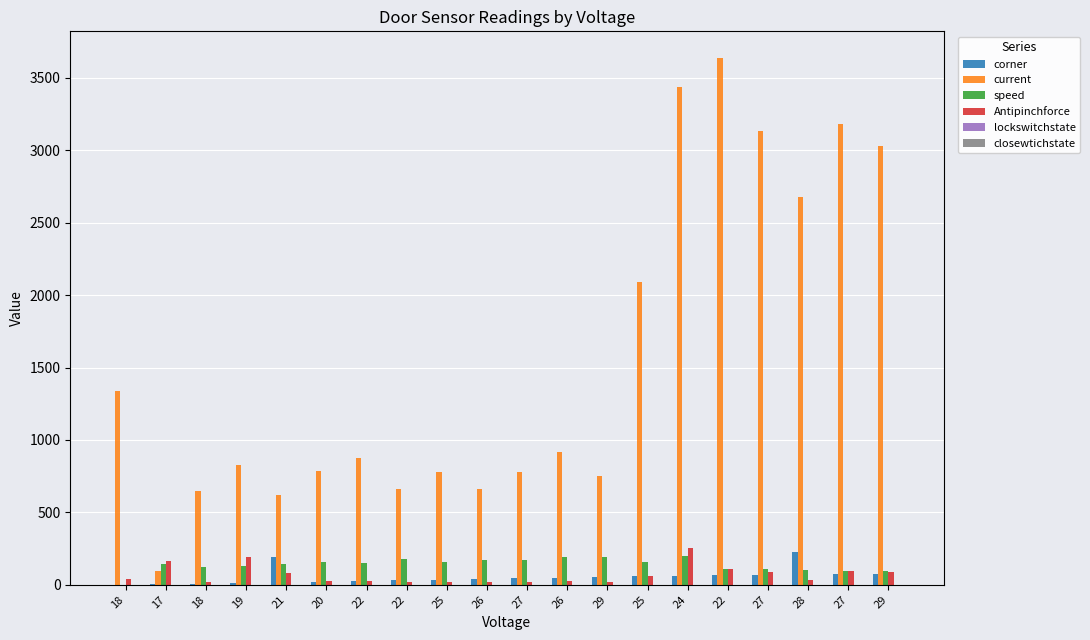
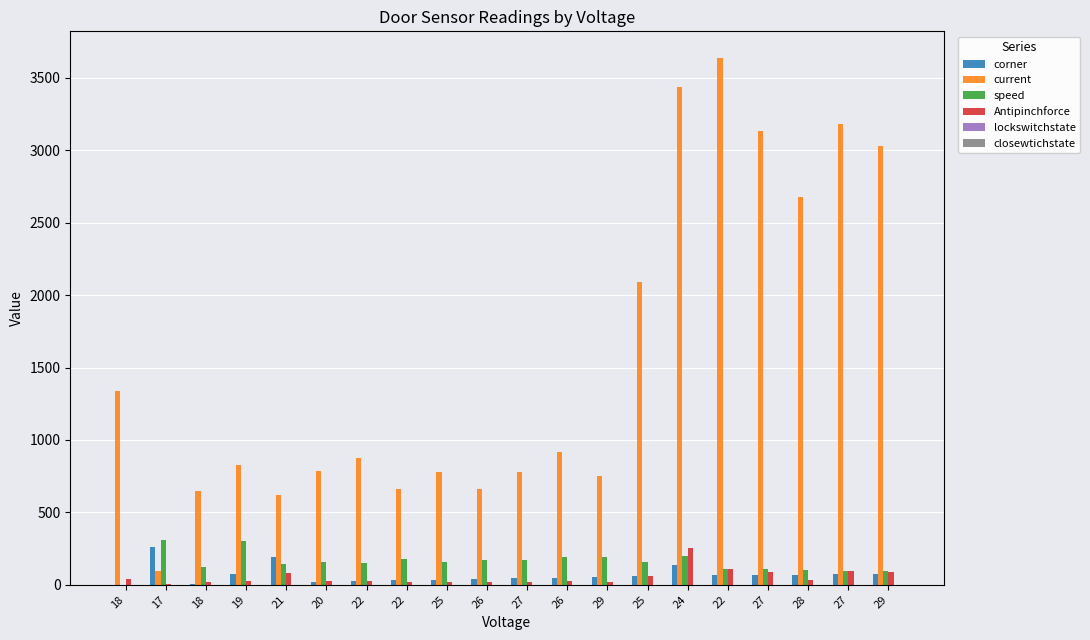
  {
    "corner": {
-     "17": 10,
-     "19": 10,
+     "17": 260,
+     "19": 70,
      "21": 190,
      "20": 20,
-     "24": 60,
-     "28": 220
+     "24": 140,
+     "28": 70
    },
    "current": {
      "17": 90,
      "19": 830,
      "21": 620,
      "20": 790,
      "24": 3440,
      "28": 2680
    },
    "speed": {
-     "17": 150,
-     "19": 130,
+     "17": 310,
+     "19": 300,
      "21": 140,
      "20": 160,
      "24": 200,
      "28": 110
    },
    "Antipinchforce": {
-     "17": 160,
-     "19": 190,
+     "17": 10,
+     "19": 20,
      "21": 80,
      "20": 20,
      "24": 250,
      "28": 30
    },
    "lockswitchstate": {
      "17": 0,
      "19": 0,
      "21": 0,
      "20": 0,
      "24": 0,
      "28": 0
    },
    "closewtichstate": {
      "17": 0,
      "19": 0,
      "21": 0,
      "20": 0,
      "24": 0,
      "28": 0
    }
  }
